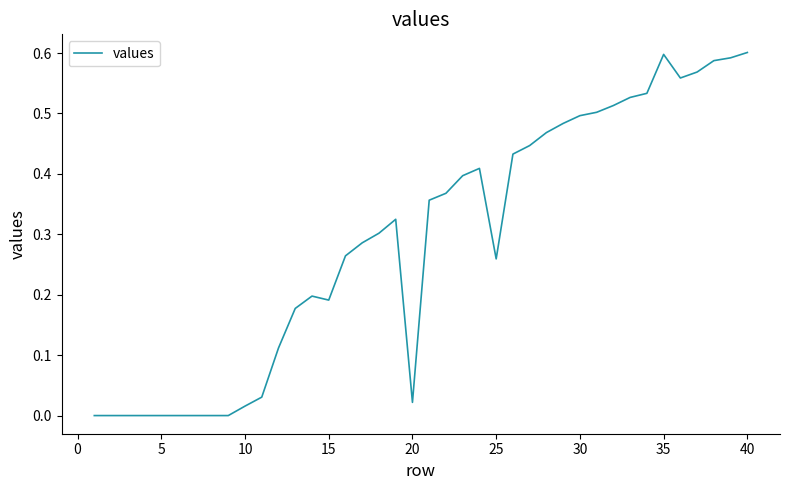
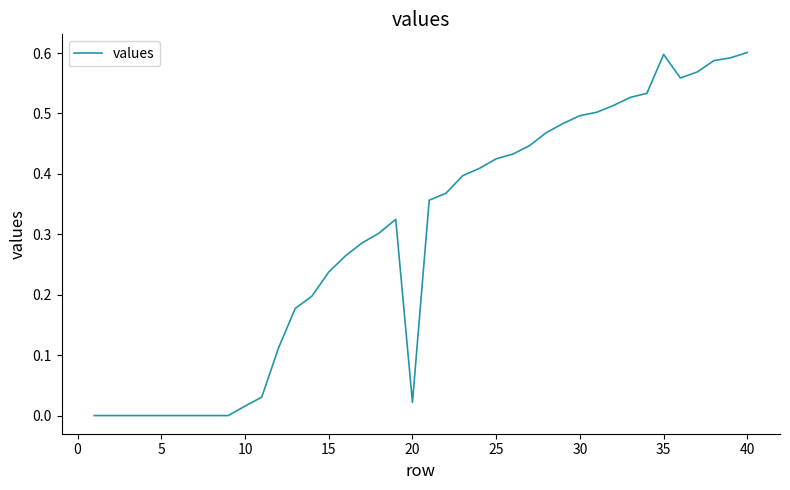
  {
    "5": 0.00,
    "10": 0.02,
-   "15": 0.19,
+   "15": 0.24,
    "20": 0.02,
-   "25": 0.26,
+   "25": 0.42,
    "30": 0.50,
    "35": 0.60,
    "40": 0.60
  }
